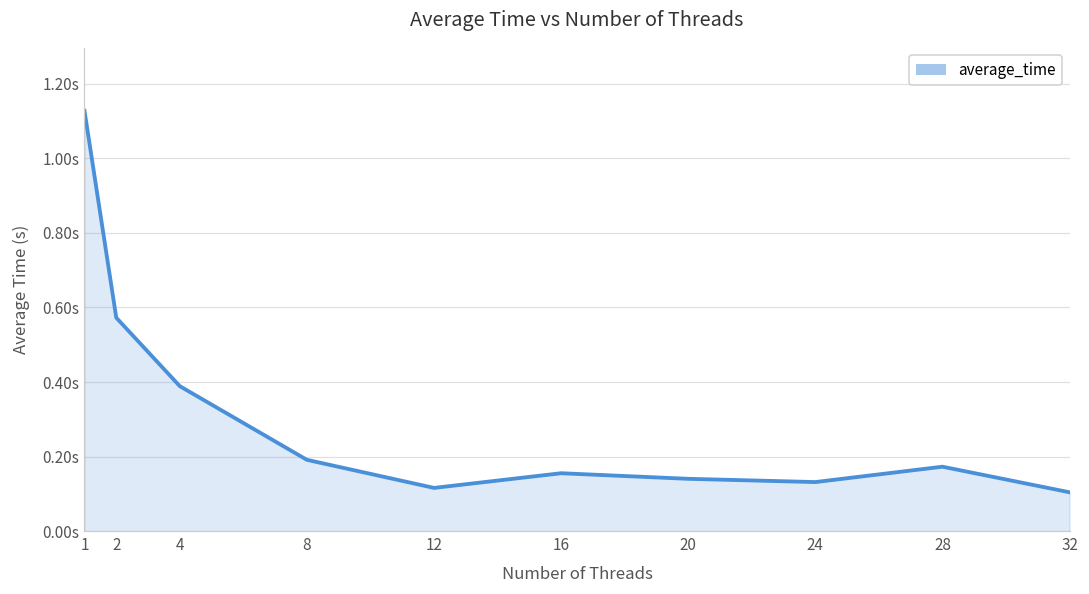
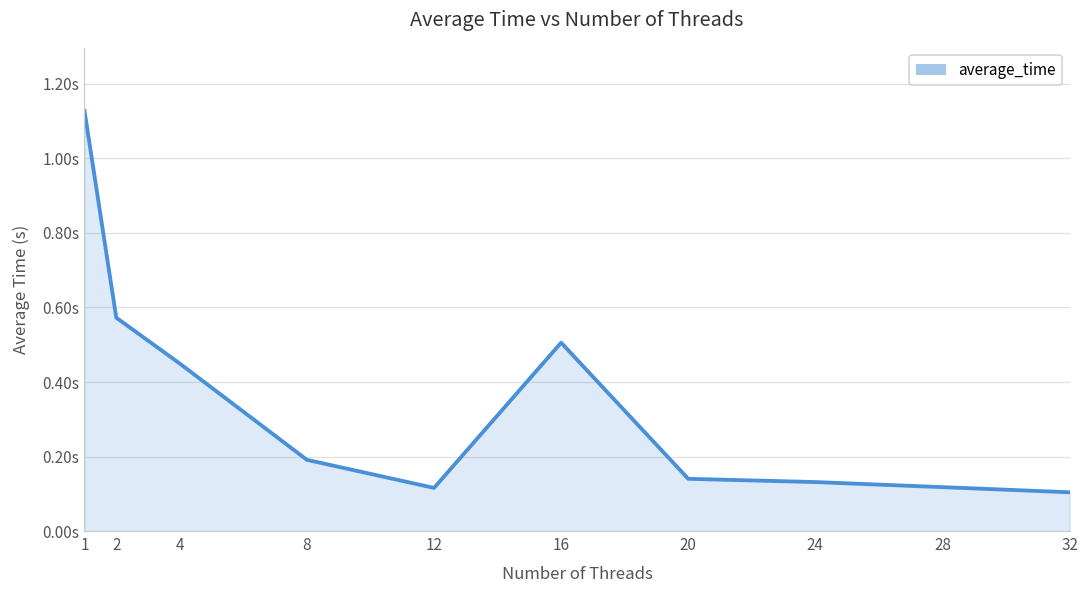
  {
    "1": "1.13s",
    "2": "0.57s",
-   "4": "0.39s",
+   "4": "0.45s",
    "8": "0.19s",
    "12": "0.12s",
-   "16": "0.16s",
+   "16": "0.51s",
    "20": "0.14s",
    "24": "0.13s",
-   "28": "0.17s",
+   "28": "0.12s",
    "32": "0.10s"
  }
